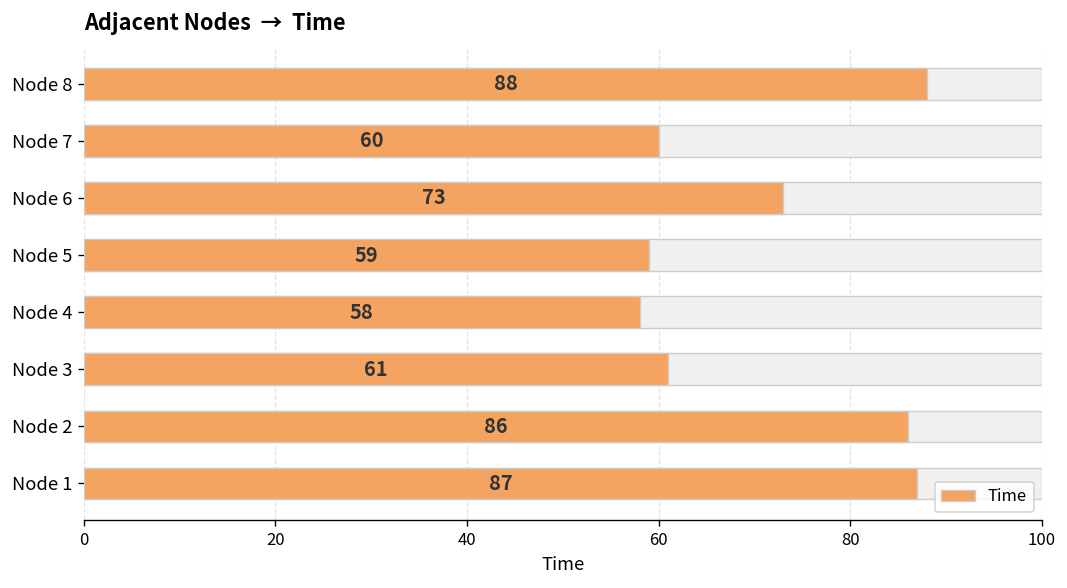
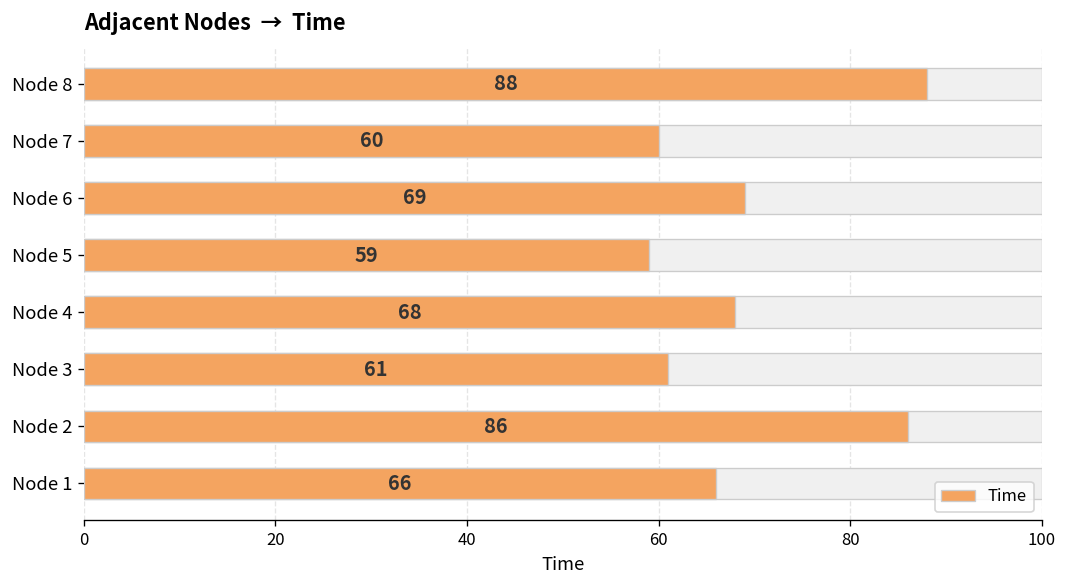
  {
    "Time": {
-     "Node 6": 73,
-     "Node 4": 58,
-     "Node 1": 87
+     "Node 6": 69,
+     "Node 4": 68,
+     "Node 1": 66
    }
  }
